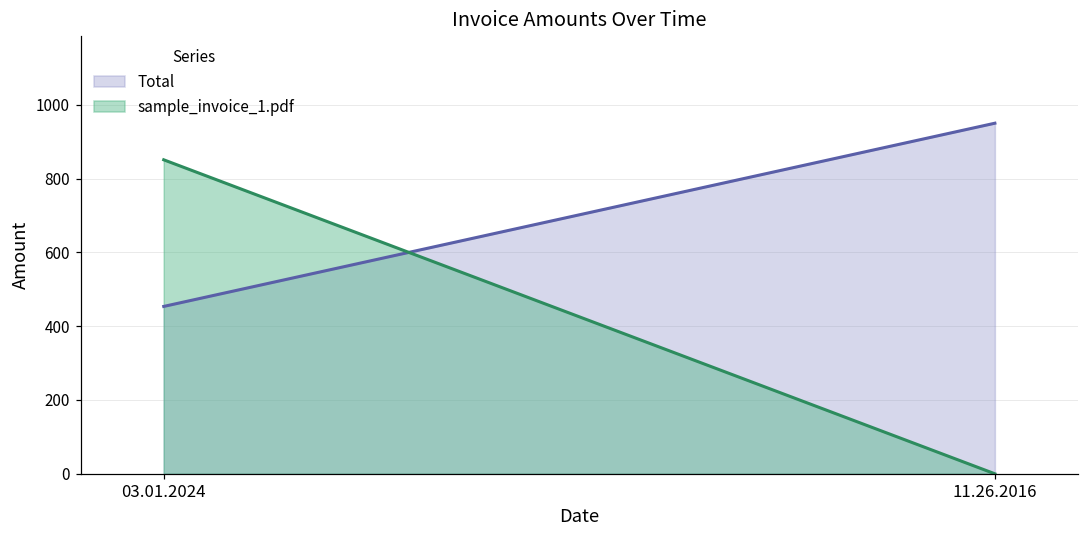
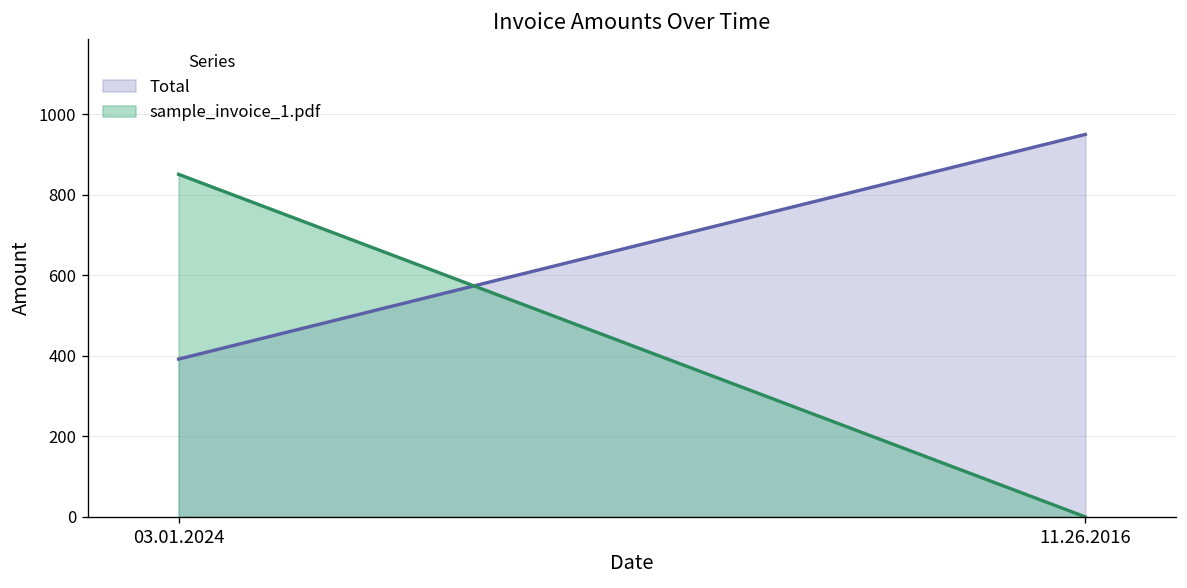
  {
    "Total": {
-     "03.01.2024": 450,
+     "03.01.2024": 390,
      "11.26.2016": 950
    },
    "sample_invoice_1.pdf": {
      "03.01.2024": 850,
      "11.26.2016": 0
    }
  }
